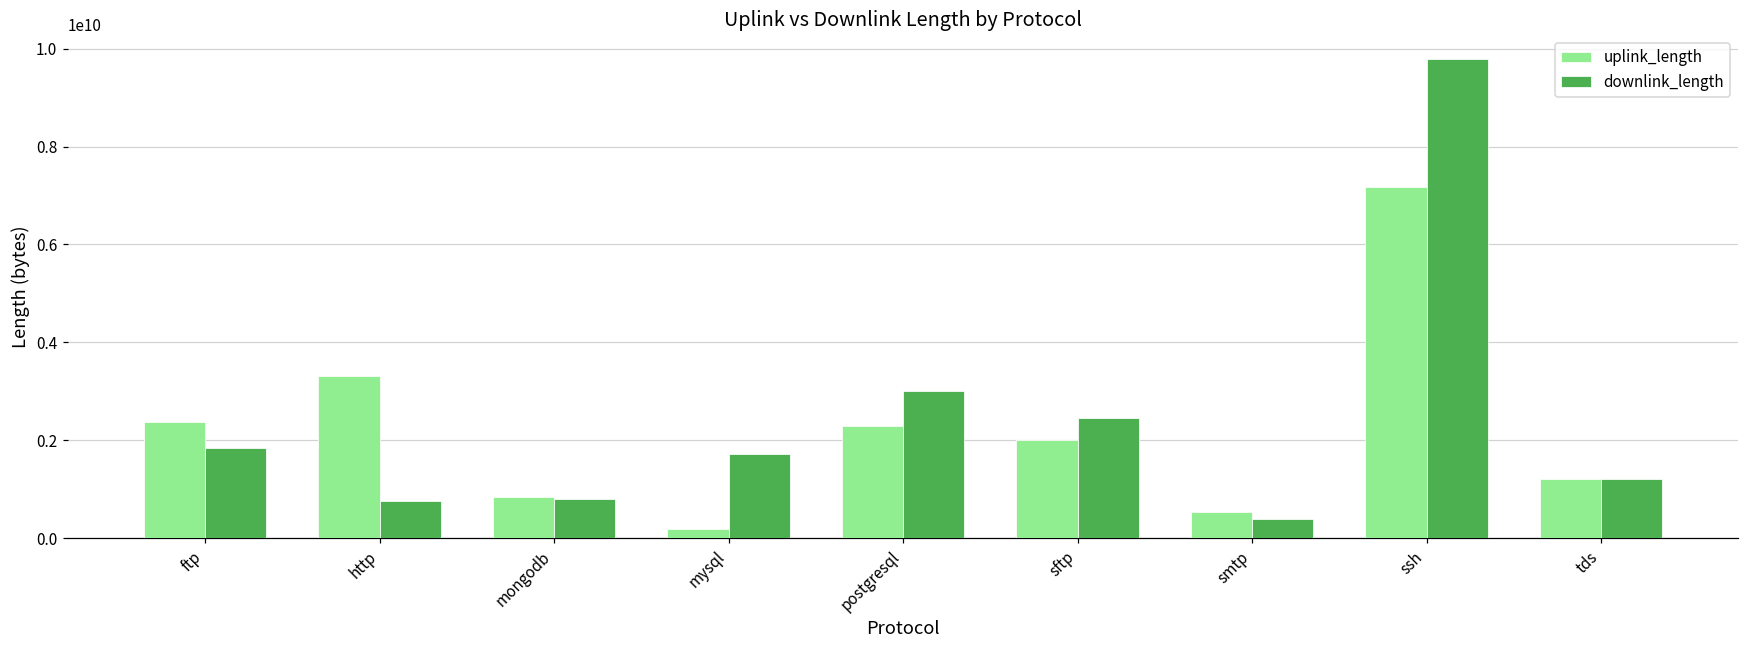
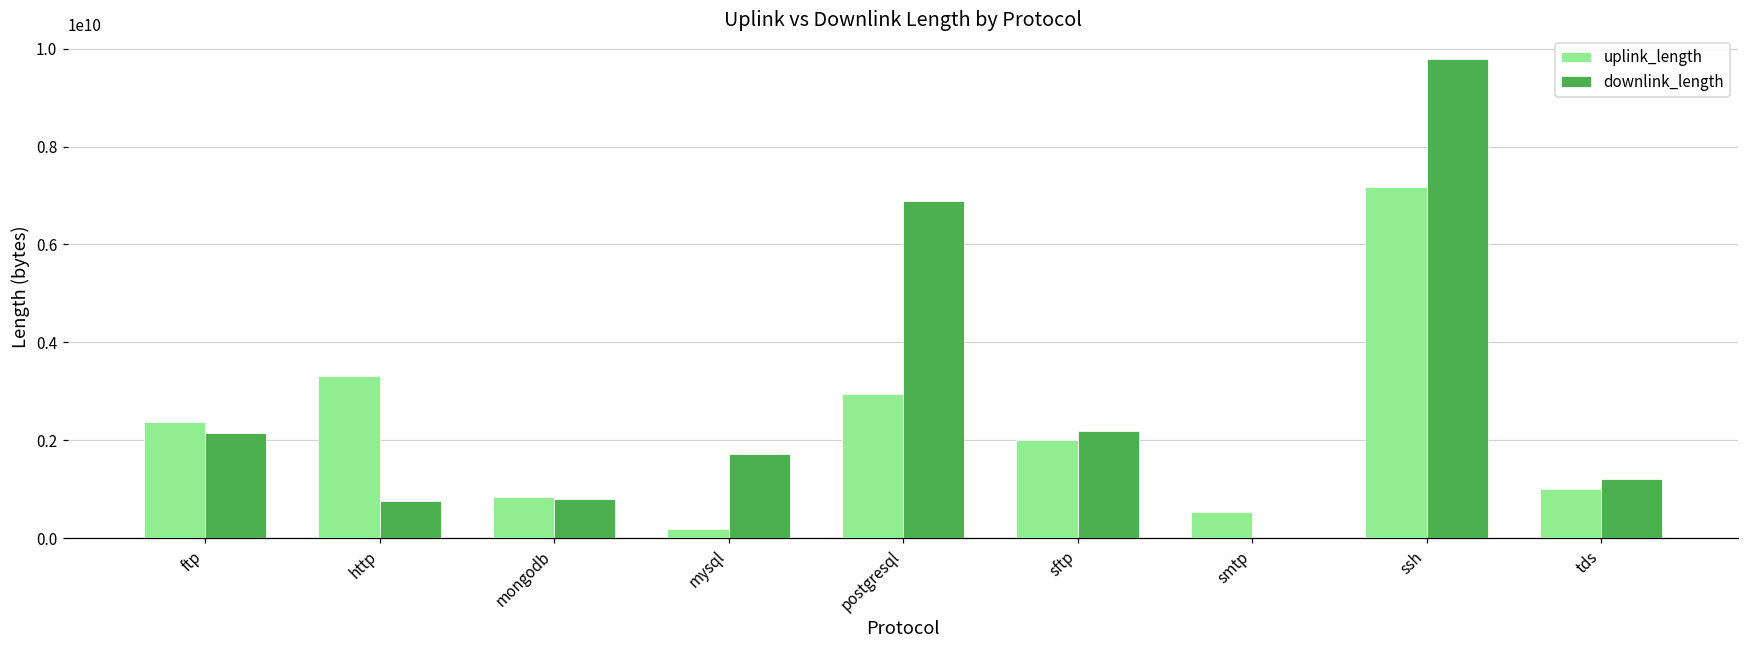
  {
    "uplink_length": {
      "ftp": 2400000000,
      "http": 3300000000,
      "mongodb": 800000000,
      "mysql": 200000000,
-     "postgresql": 2300000000,
+     "postgresql": 2900000000,
      "sftp": 2000000000,
      "smtp": 500000000,
      "ssh": 7200000000,
-     "tds": 1200000000
+     "tds": 1000000000
    },
    "downlink_length": {
-     "ftp": 1800000000,
+     "ftp": 2100000000,
      "http": 800000000,
      "mongodb": 800000000,
      "mysql": 1700000000,
-     "postgresql": 3000000000,
-     "sftp": 2400000000,
-     "smtp": 400000000,
+     "postgresql": 6900000000,
+     "sftp": 2200000000,
+     "smtp": 0,
      "ssh": 9800000000,
      "tds": 1200000000
    }
  }
